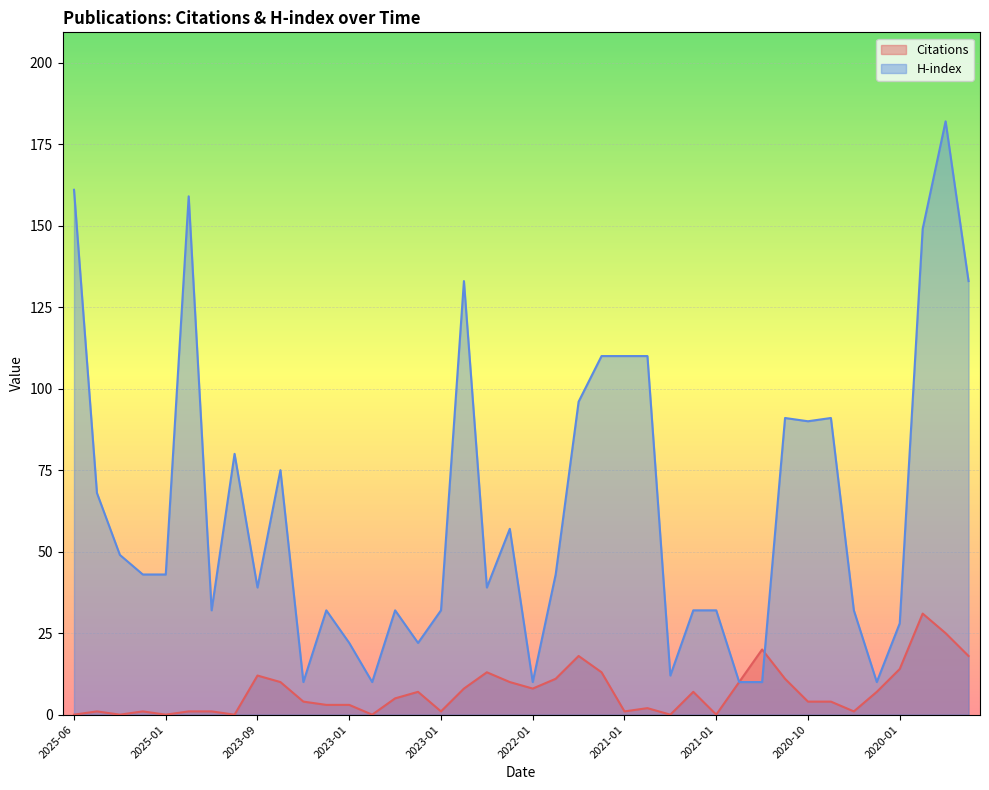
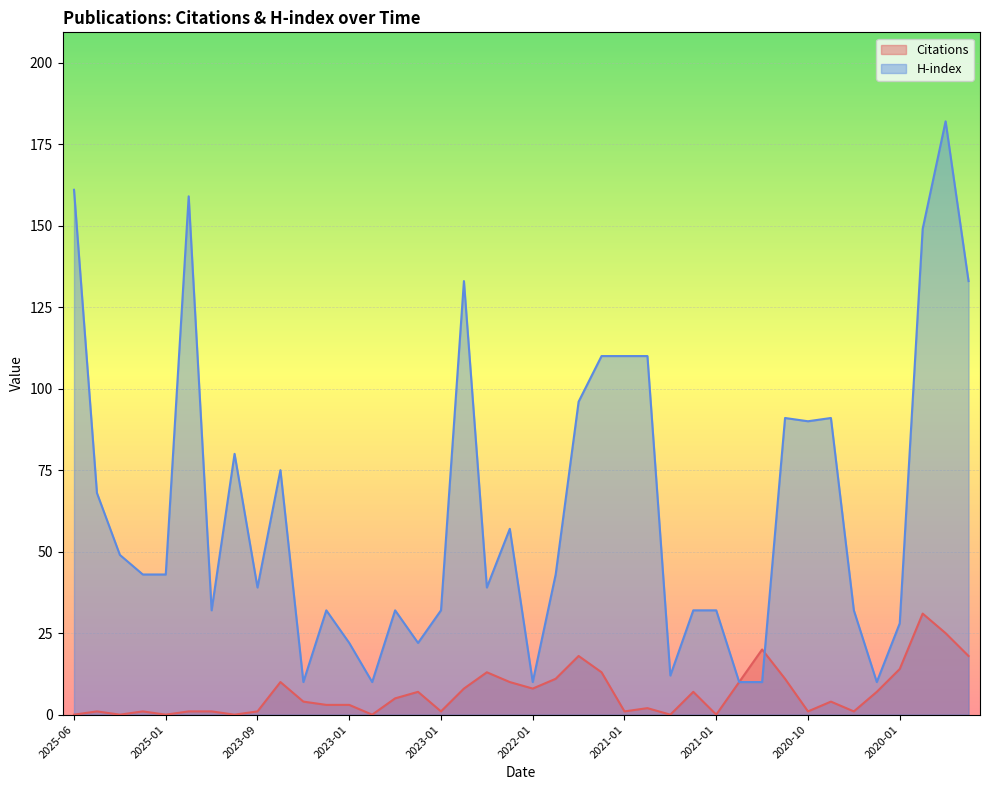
  {
    "Citations": {
      "2025-06": 0,
-     "2023-09": 12,
-     "2020-10": 4
+     "2023-09": 1,
+     "2020-10": 1
    },
    "H-index": {
      "2025-06": 161,
      "2023-09": 39,
      "2020-10": 90
    }
  }
